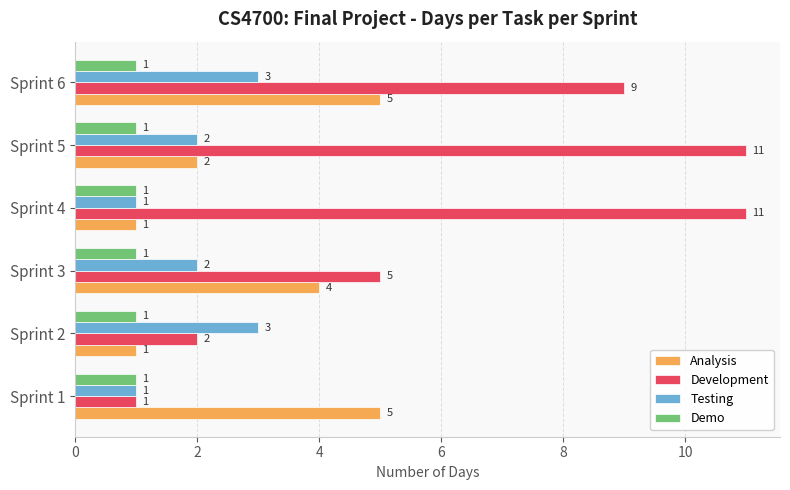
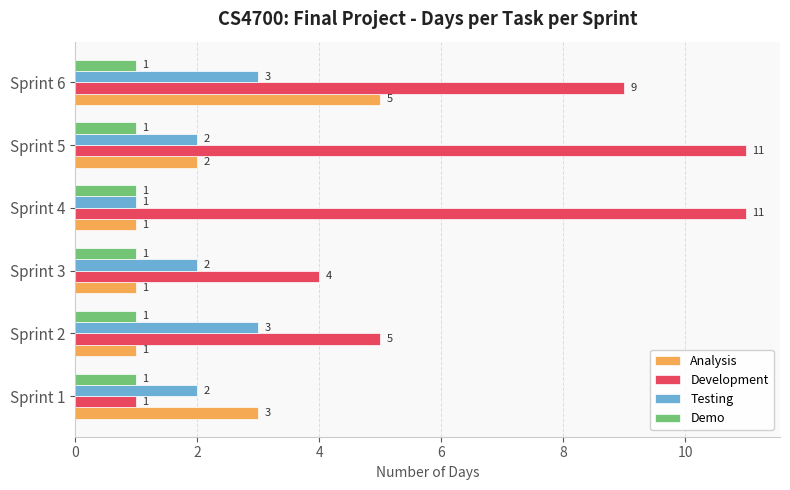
  {
    "Analysis": {
      "Sprint 6": 5,
      "Sprint 5": 2,
      "Sprint 4": 1,
-     "Sprint 3": 4,
+     "Sprint 3": 1,
      "Sprint 2": 1,
-     "Sprint 1": 5
+     "Sprint 1": 3
    },
    "Development": {
      "Sprint 6": 9,
      "Sprint 5": 11,
      "Sprint 4": 11,
-     "Sprint 3": 5,
-     "Sprint 2": 2,
+     "Sprint 3": 4,
+     "Sprint 2": 5,
      "Sprint 1": 1
    },
    "Testing": {
      "Sprint 6": 3,
      "Sprint 5": 2,
      "Sprint 4": 1,
      "Sprint 3": 2,
      "Sprint 2": 3,
-     "Sprint 1": 1
+     "Sprint 1": 2
    },
    "Demo": {
      "Sprint 6": 1,
      "Sprint 5": 1,
      "Sprint 4": 1,
      "Sprint 3": 1,
      "Sprint 2": 1,
      "Sprint 1": 1
    }
  }
